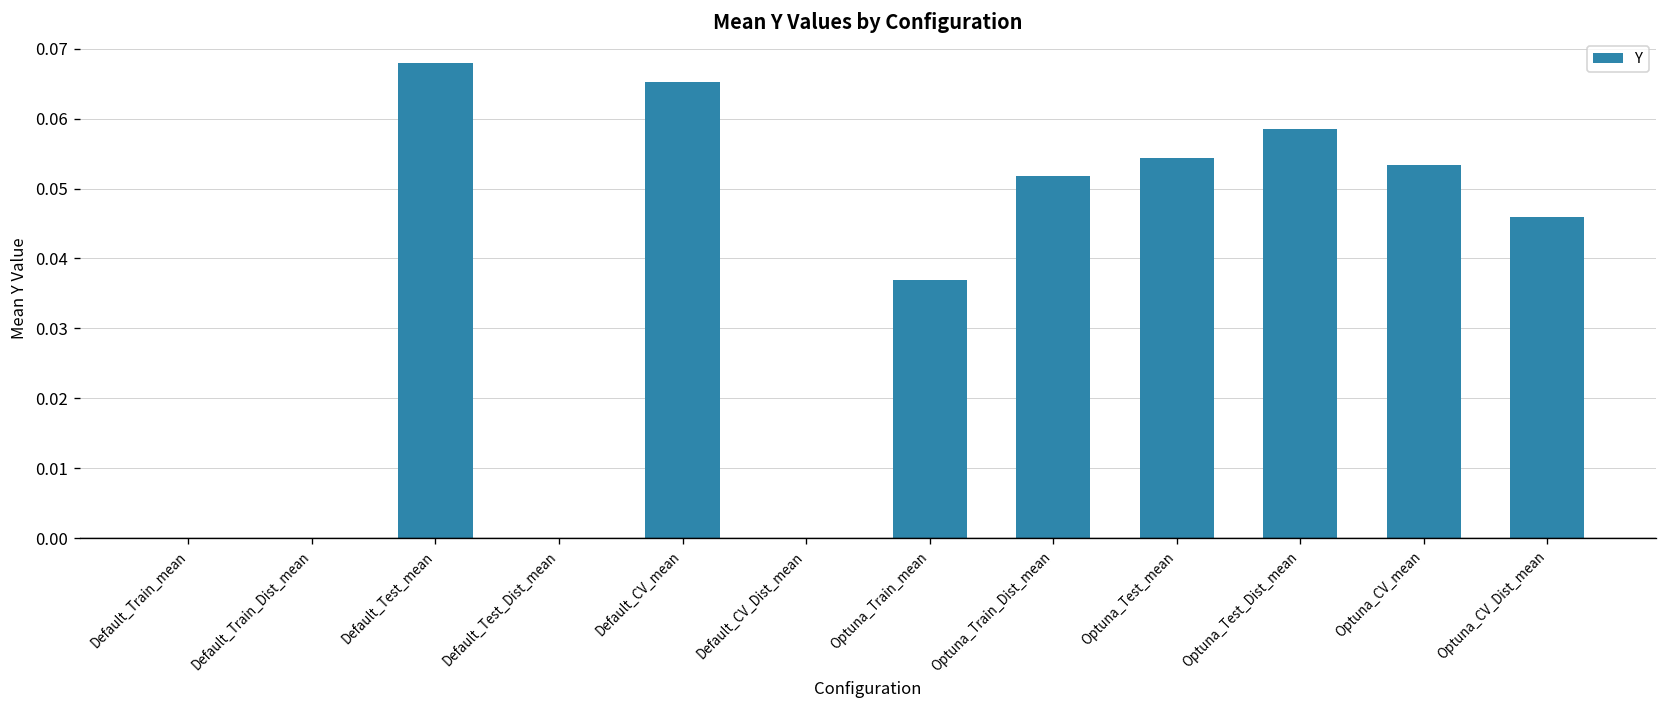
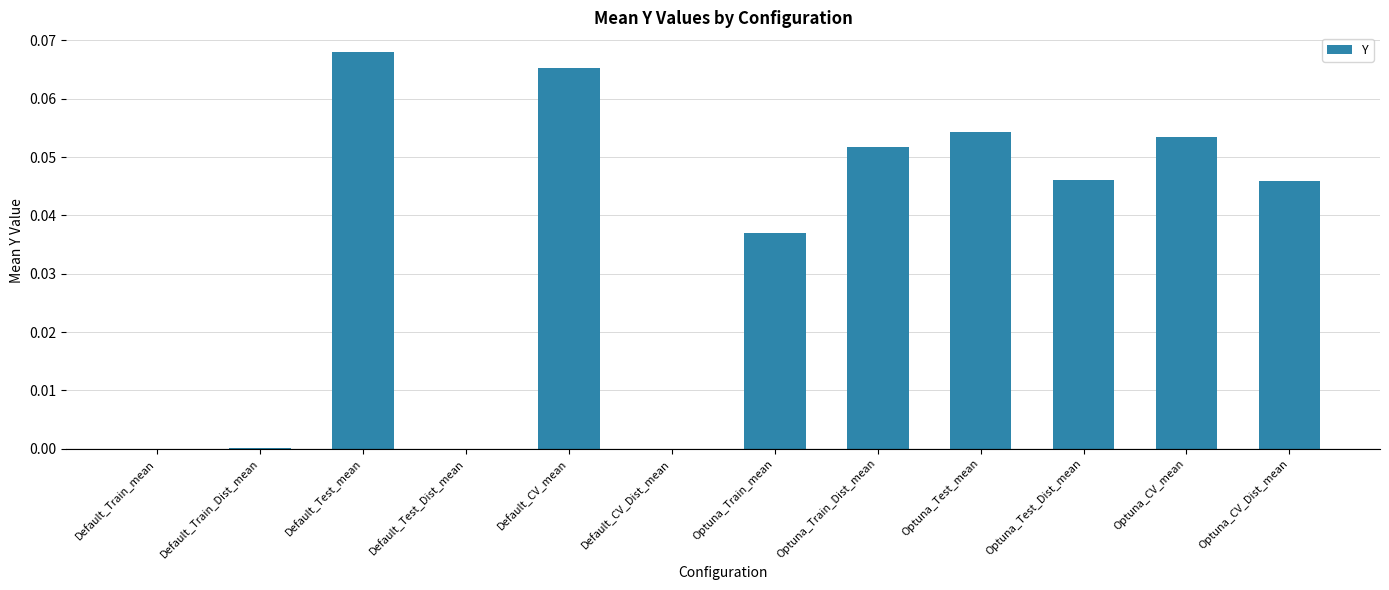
  {
    "Default_Test_mean": 0.068,
    "Default_CV_mean": 0.065,
    "Optuna_Train_mean": 0.037,
    "Optuna_Train_Dist_mean": 0.052,
    "Optuna_Test_mean": 0.054,
-   "Optuna_Test_Dist_mean": 0.059,
+   "Optuna_Test_Dist_mean": 0.046,
    "Optuna_CV_mean": 0.053,
    "Optuna_CV_Dist_mean": 0.046
  }
